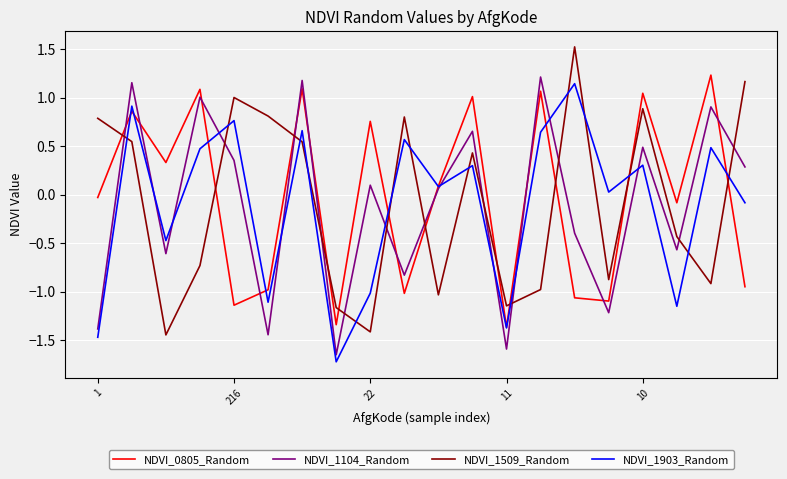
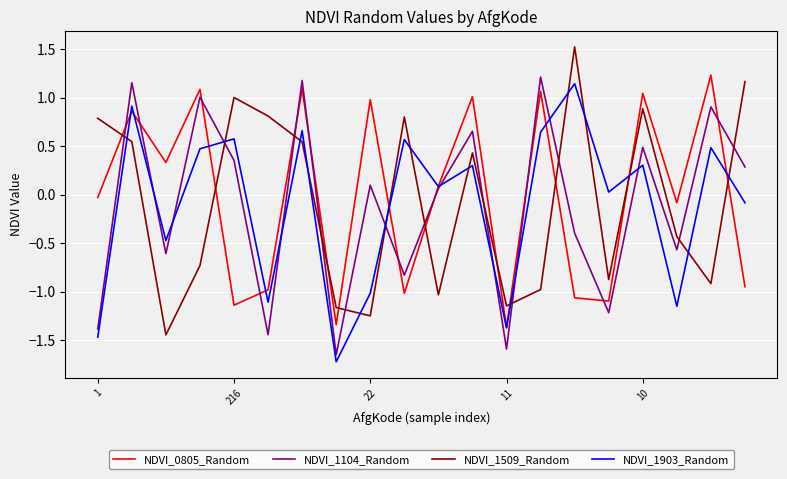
  {
    "NDVI_0805_Random": {
      "216": -1.1,
-     "22": 0.8
+     "22": 1.0
    },
    "NDVI_1104_Random": {
      "216": 0.4,
      "22": 0.1
    },
    "NDVI_1509_Random": {
      "216": 1.0,
-     "22": -1.4
+     "22": -1.2
    },
    "NDVI_1903_Random": {
-     "216": 0.8,
+     "216": 0.6,
      "22": -1.0
    }
  }
